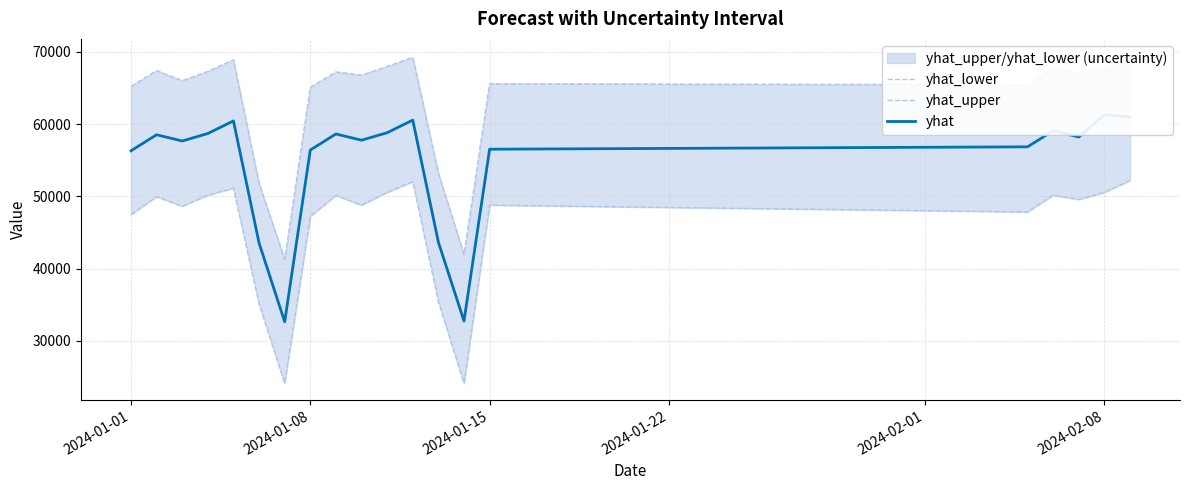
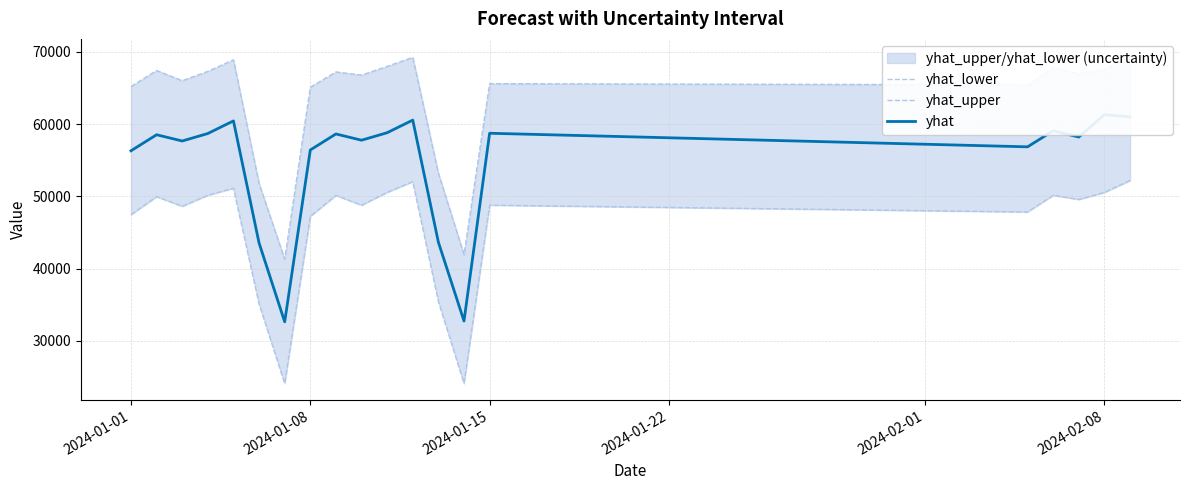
  {
    "yhat": {
      "2024-01-01": 56000,
      "2024-01-08": 56000,
-     "2024-01-15": 57000
+     "2024-01-15": 59000
    }
  }
